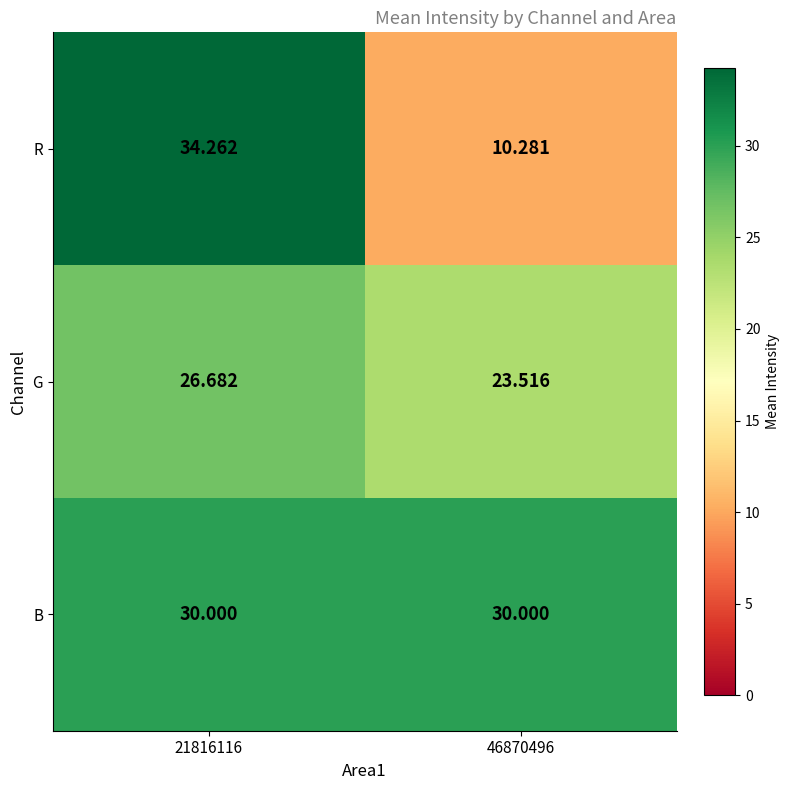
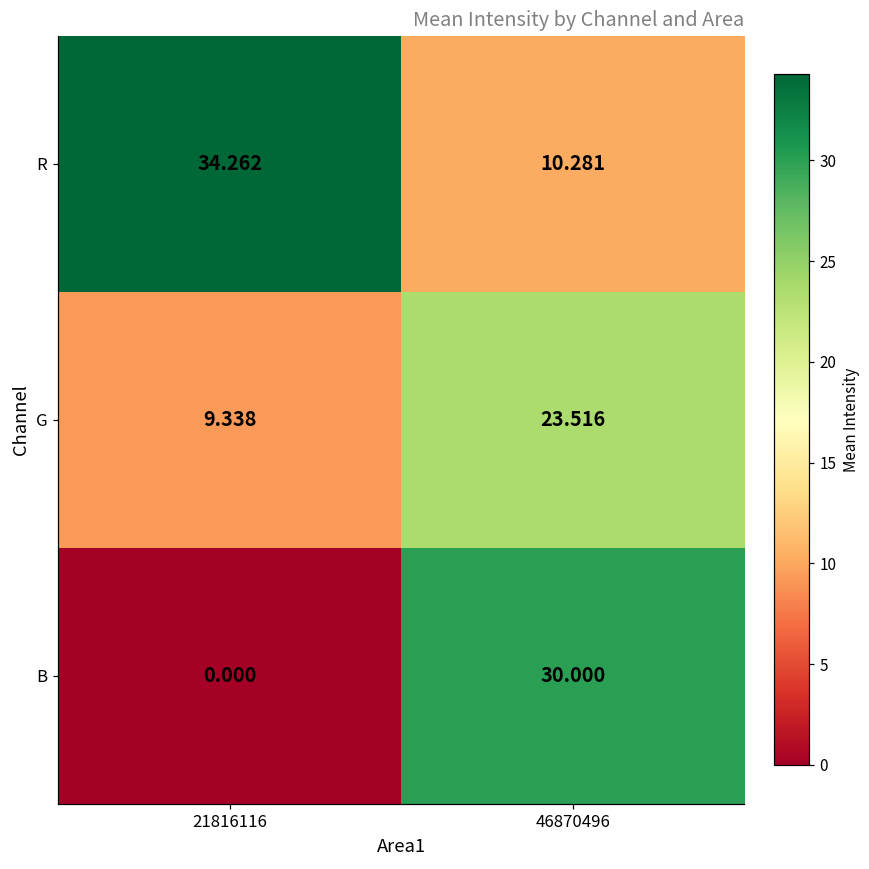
  {
    "R": {
      "21816116": 34.262,
      "46870496": 10.281
    },
    "G": {
-     "21816116": 26.682,
+     "21816116": 9.338,
      "46870496": 23.516
    },
    "B": {
-     "21816116": 30.000,
+     "21816116": 0.000,
      "46870496": 30.000
    }
  }
